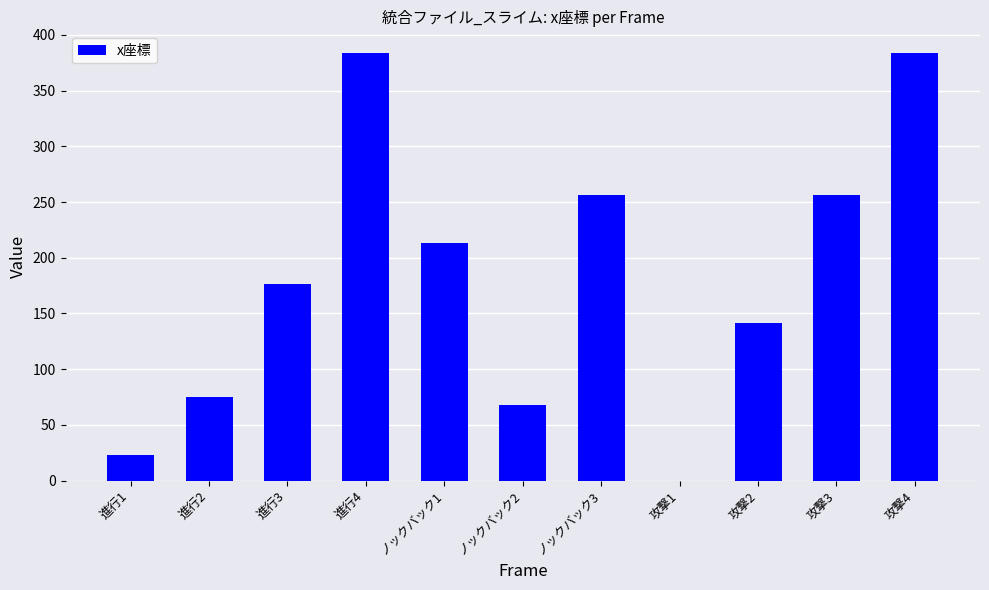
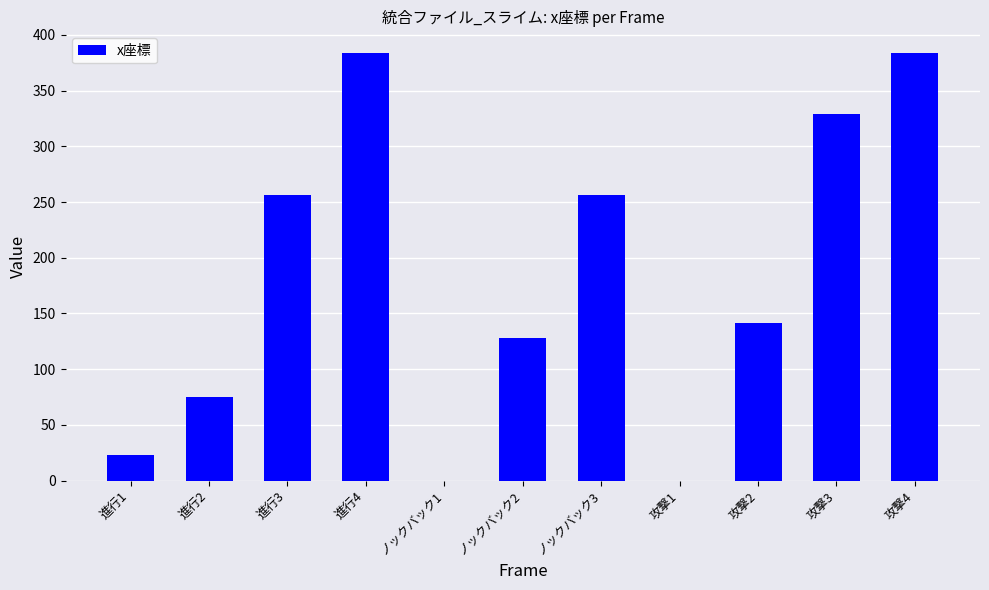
  {
    "進行1": 23,
    "進行2": 75,
-   "進行3": 176,
+   "進行3": 256,
    "進行4": 384,
-   "ノックバック1": 213,
-   "ノックバック2": 68,
+   "ノックバック1": 0,
+   "ノックバック2": 128,
    "ノックバック3": 256,
    "攻撃1": 0,
    "攻撃2": 141,
-   "攻撃3": 256,
+   "攻撃3": 329,
    "攻撃4": 384
  }
